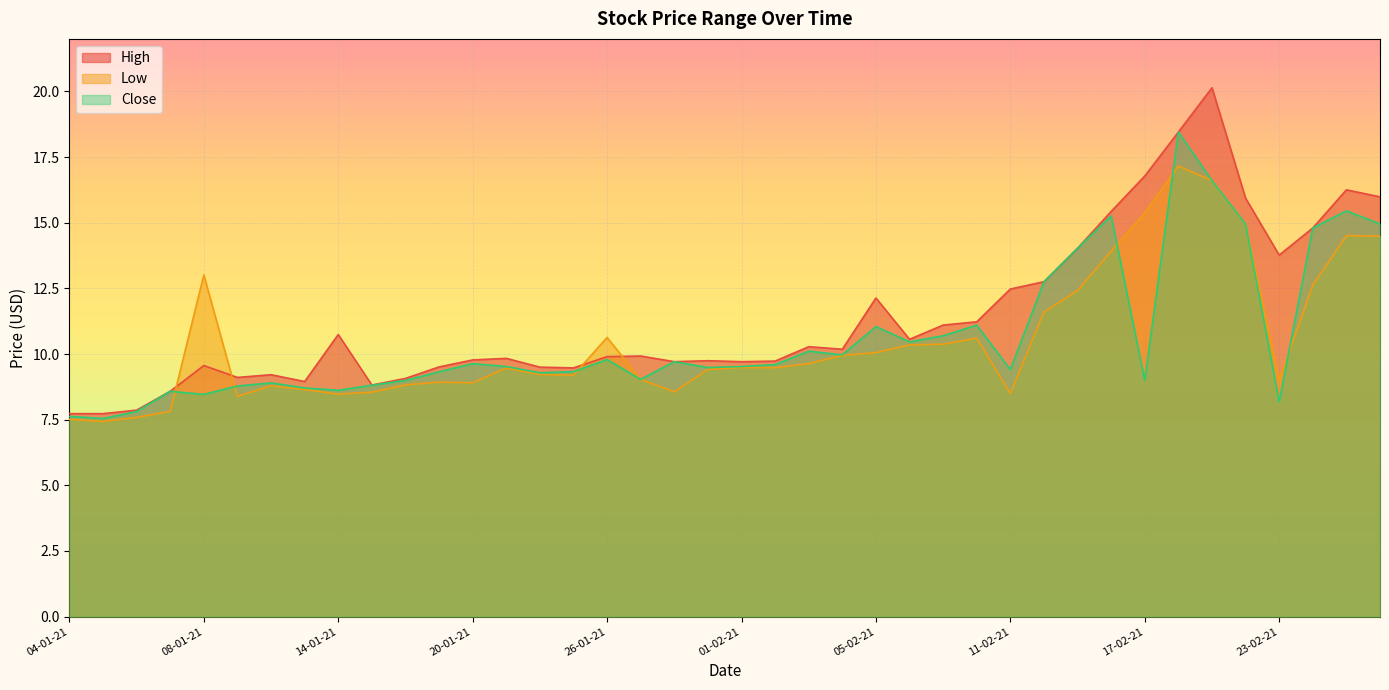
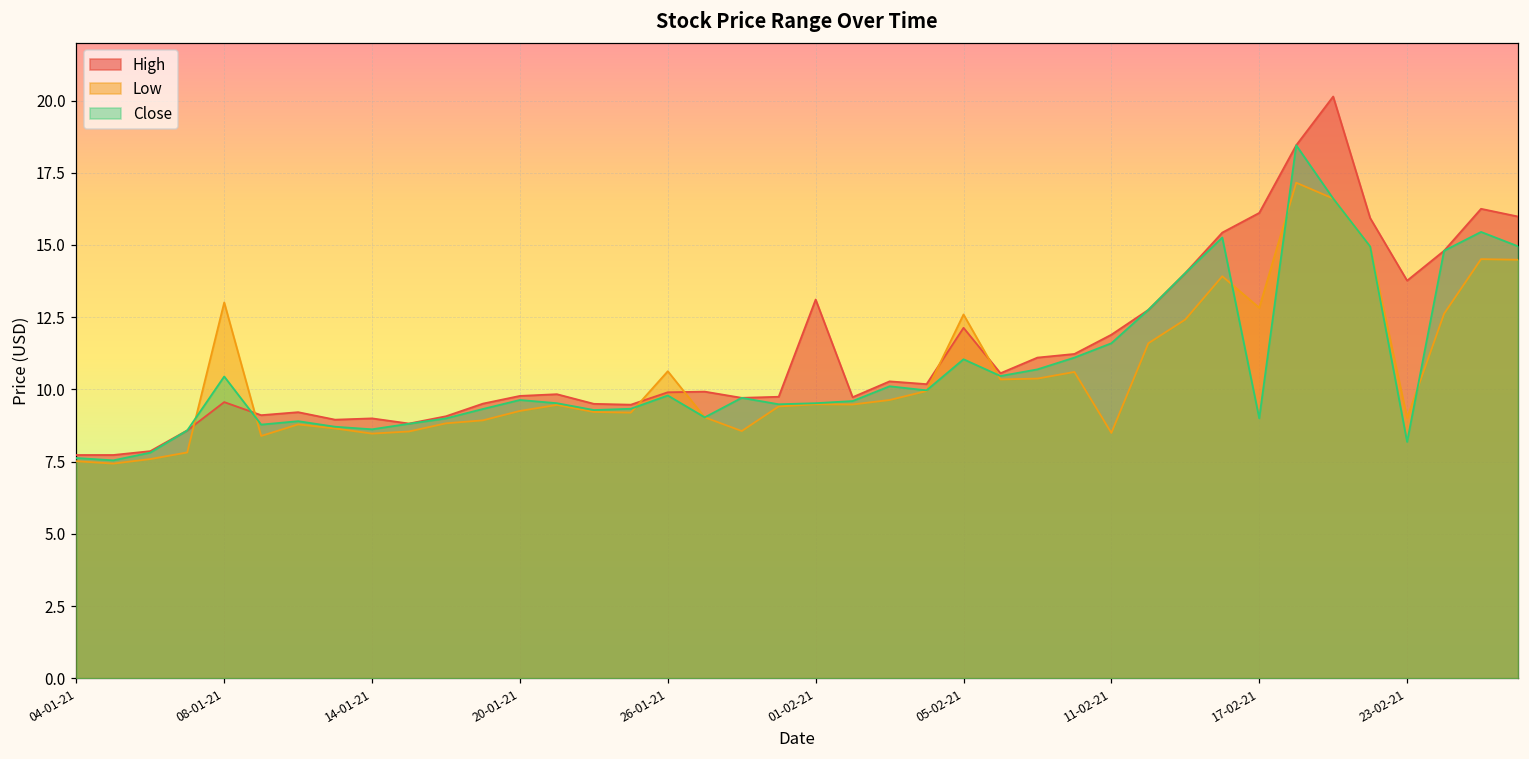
  {
    "High": {
      "04-01-21": 7.7,
      "08-01-21": 9.6,
-     "14-01-21": 10.7,
+     "14-01-21": 9.0,
      "20-01-21": 9.8,
      "26-01-21": 9.9,
-     "01-02-21": 9.7,
+     "01-02-21": 13.1,
      "05-02-21": 12.1,
-     "11-02-21": 12.5,
-     "17-02-21": 16.8,
+     "11-02-21": 11.9,
+     "17-02-21": 16.1,
      "23-02-21": 13.8
    },
    "Low": {
      "04-01-21": 7.5,
      "08-01-21": 13.0,
      "14-01-21": 8.5,
-     "20-01-21": 8.9,
+     "20-01-21": 9.3,
      "26-01-21": 10.6,
-     "05-02-21": 10.1,
+     "05-02-21": 12.6,
      "11-02-21": 8.5,
-     "17-02-21": 15.4,
+     "17-02-21": 12.8,
      "23-02-21": 9.0
    },
    "Close": {
      "04-01-21": 7.6,
-     "08-01-21": 8.5,
+     "08-01-21": 10.4,
      "14-01-21": 8.6,
      "20-01-21": 9.6,
      "26-01-21": 9.8,
      "05-02-21": 11.0,
-     "11-02-21": 9.4,
+     "11-02-21": 11.6,
      "17-02-21": 9.0,
      "23-02-21": 8.2
    }
  }
